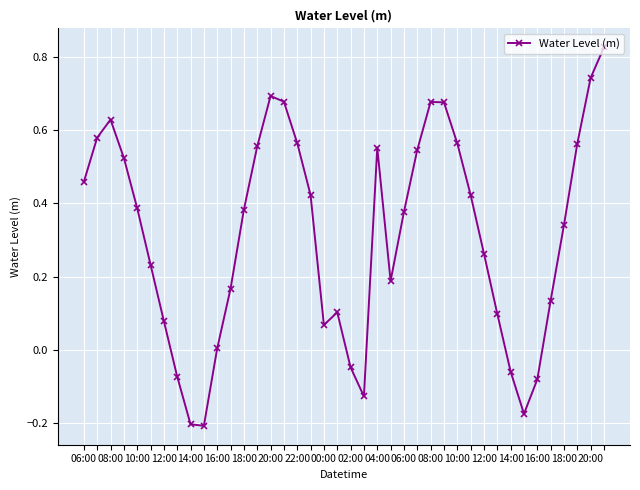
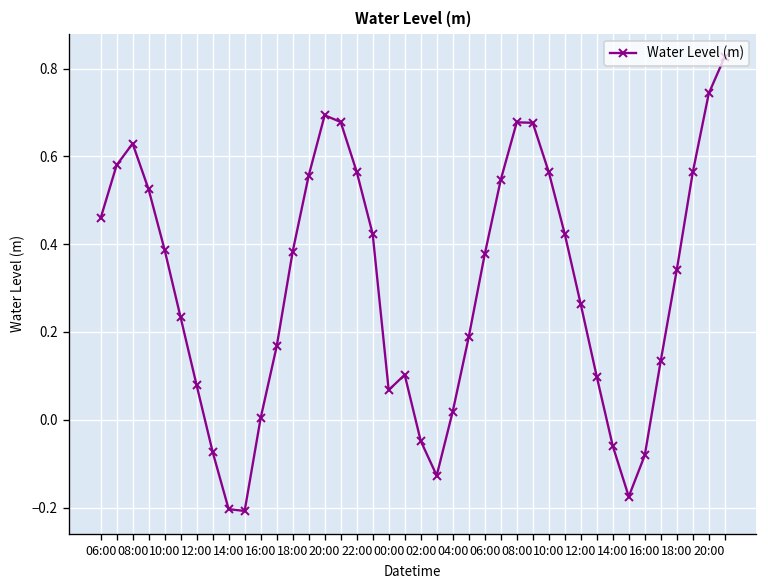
  {
    "22:00": 0.57,
    "00:00": 0.07,
    "02:00": -0.05,
-   "04:00": 0.55
+   "04:00": 0.02
  }
